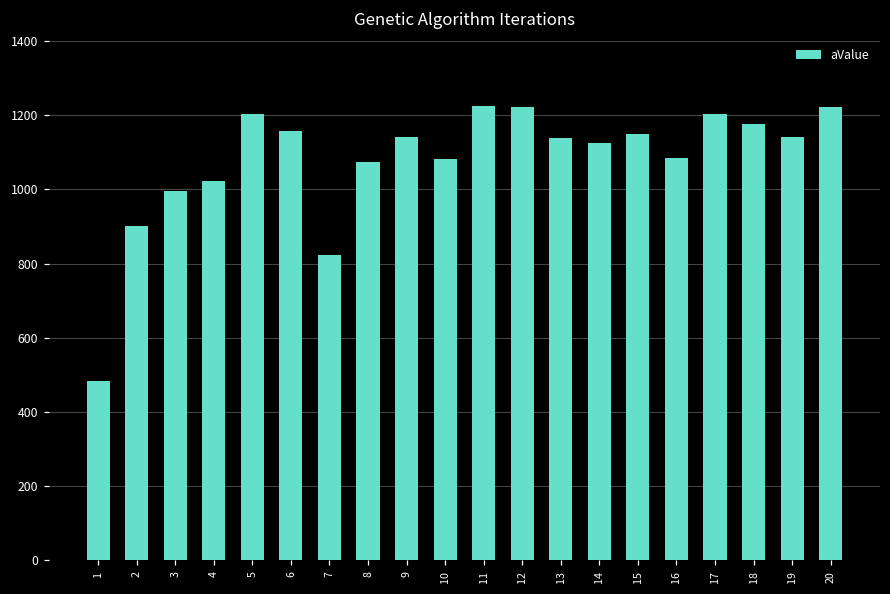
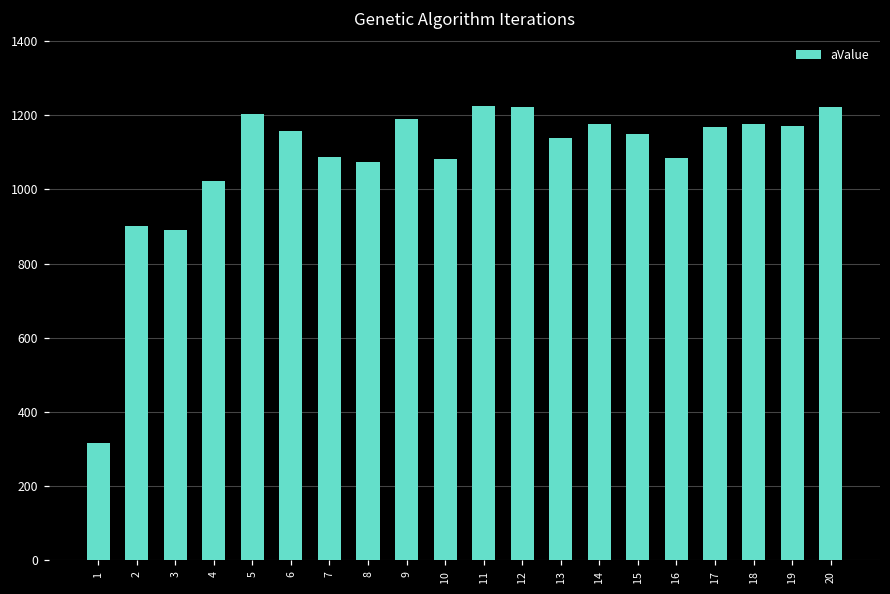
  {
-   "1": 480,
+   "1": 310,
    "2": 900,
-   "3": 1000,
+   "3": 890,
    "4": 1020,
    "5": 1200,
    "6": 1160,
-   "7": 820,
+   "7": 1090,
    "8": 1070,
-   "9": 1140,
+   "9": 1190,
    "10": 1080,
    "11": 1230,
    "12": 1220,
    "13": 1140,
-   "14": 1130,
+   "14": 1180,
    "15": 1150,
    "16": 1090,
-   "17": 1200,
+   "17": 1170,
    "18": 1180,
-   "19": 1140,
+   "19": 1170,
    "20": 1220
  }
